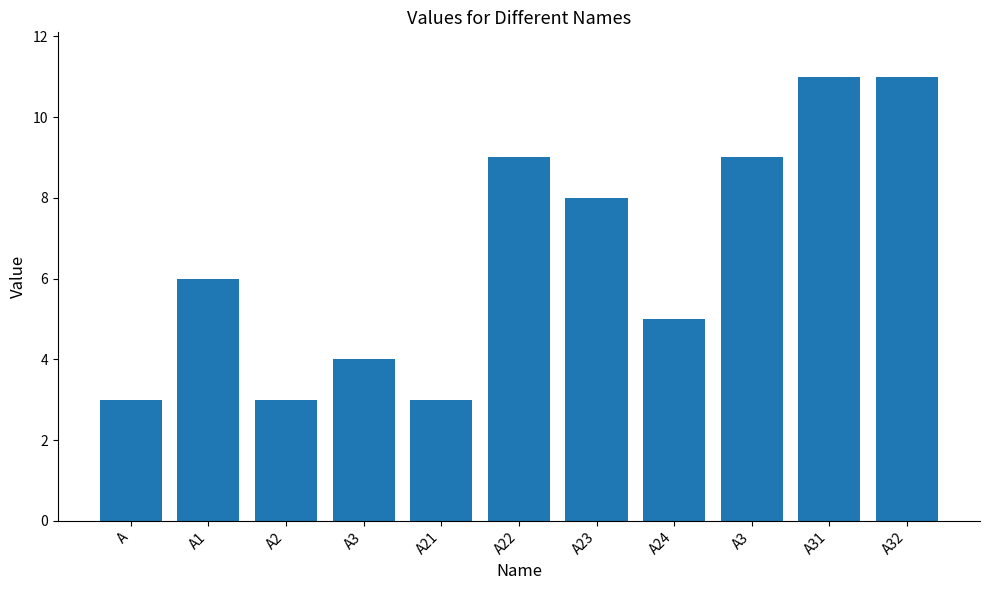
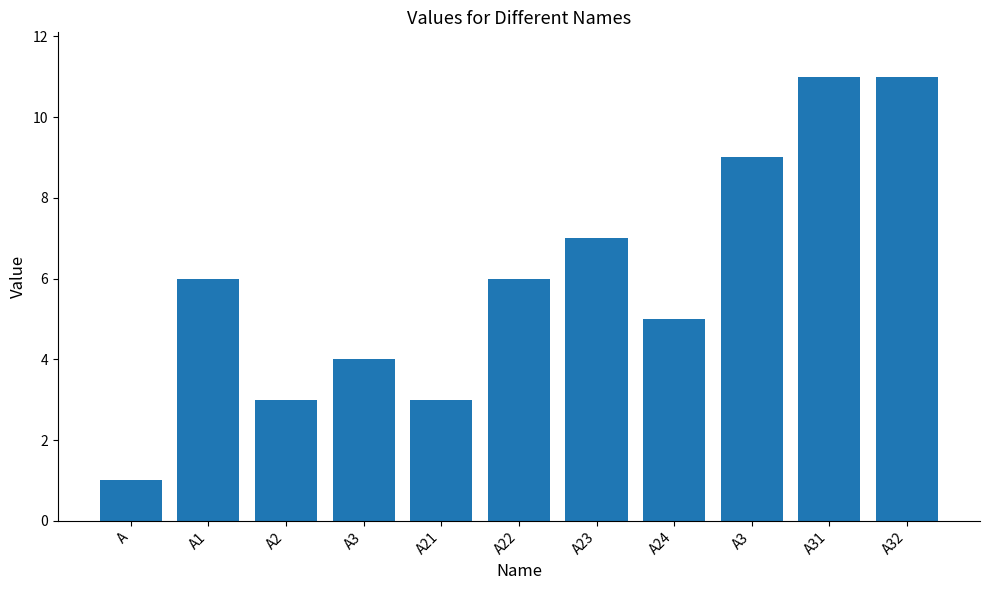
  {
-   "A": 3,
+   "A": 1,
    "A1": 6,
    "A2": 3,
    "A21": 3,
-   "A22": 9,
-   "A23": 8,
+   "A22": 6,
+   "A23": 7,
    "A24": 5,
    "A31": 11,
    "A32": 11
  }
